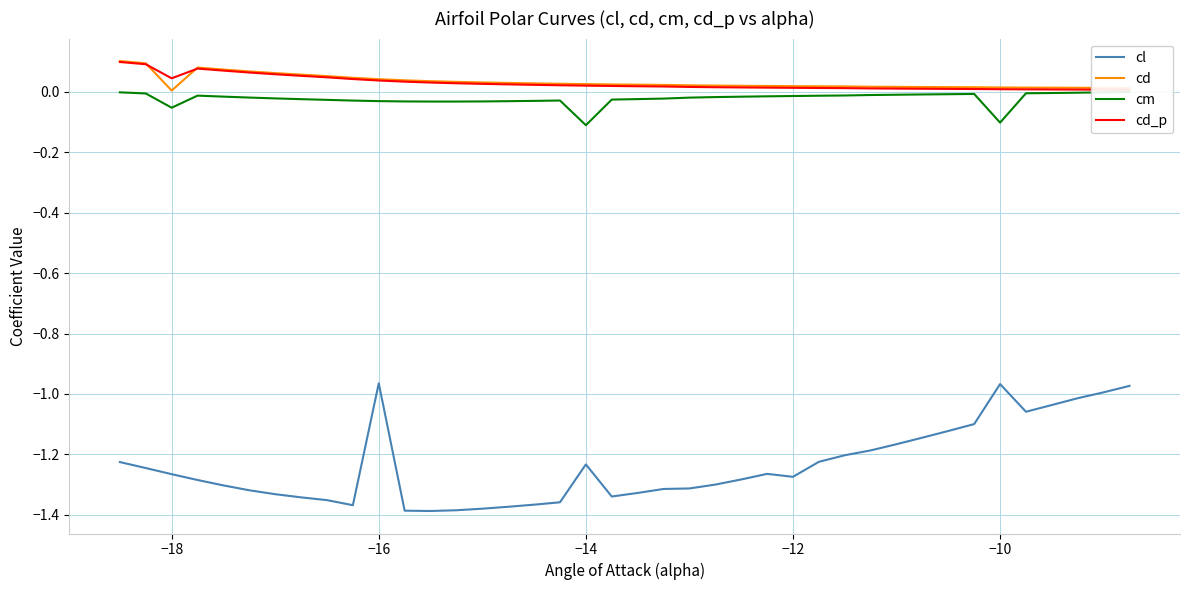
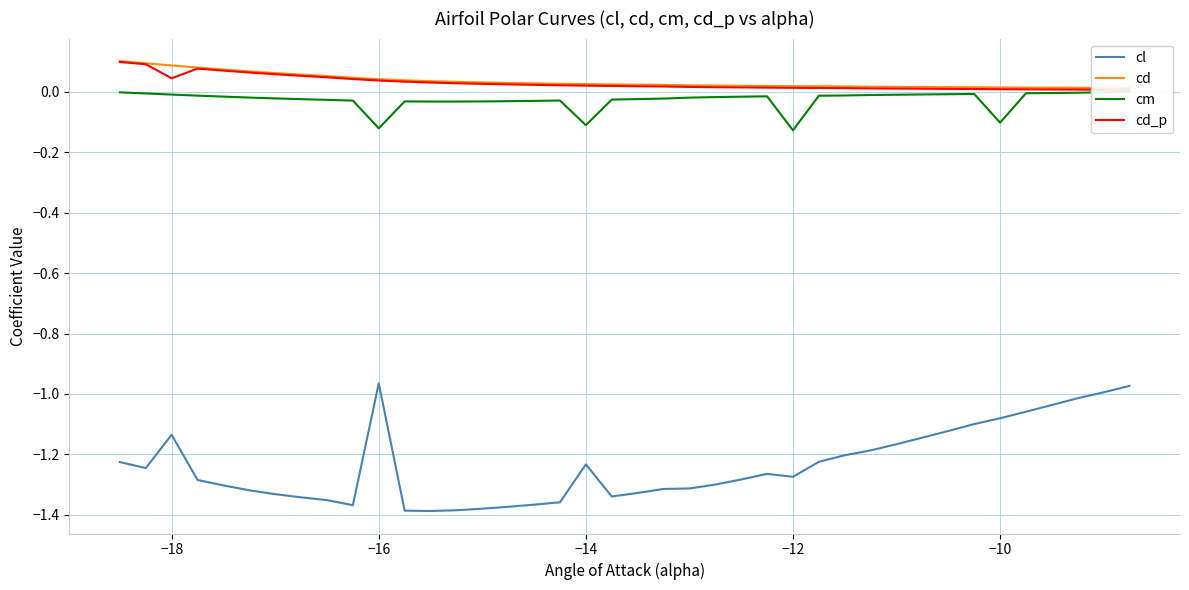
  {
    "cl": {
-     "−18": -1.27,
+     "−18": -1.14,
      "−16": -0.96,
      "−14": -1.23,
      "−12": -1.27,
-     "−10": -0.97
+     "−10": -1.08
    },
    "cd": {
-     "−18": 0.00
+     "−18": 0.09
    },
    "cm": {
-     "−18": -0.05,
-     "−16": -0.03,
+     "−18": -0.01,
+     "−16": -0.12,
      "−14": -0.11,
-     "−12": -0.01,
+     "−12": -0.13,
      "−10": -0.10
    },
    "cd_p": {
      "−18": 0.05
    }
  }
